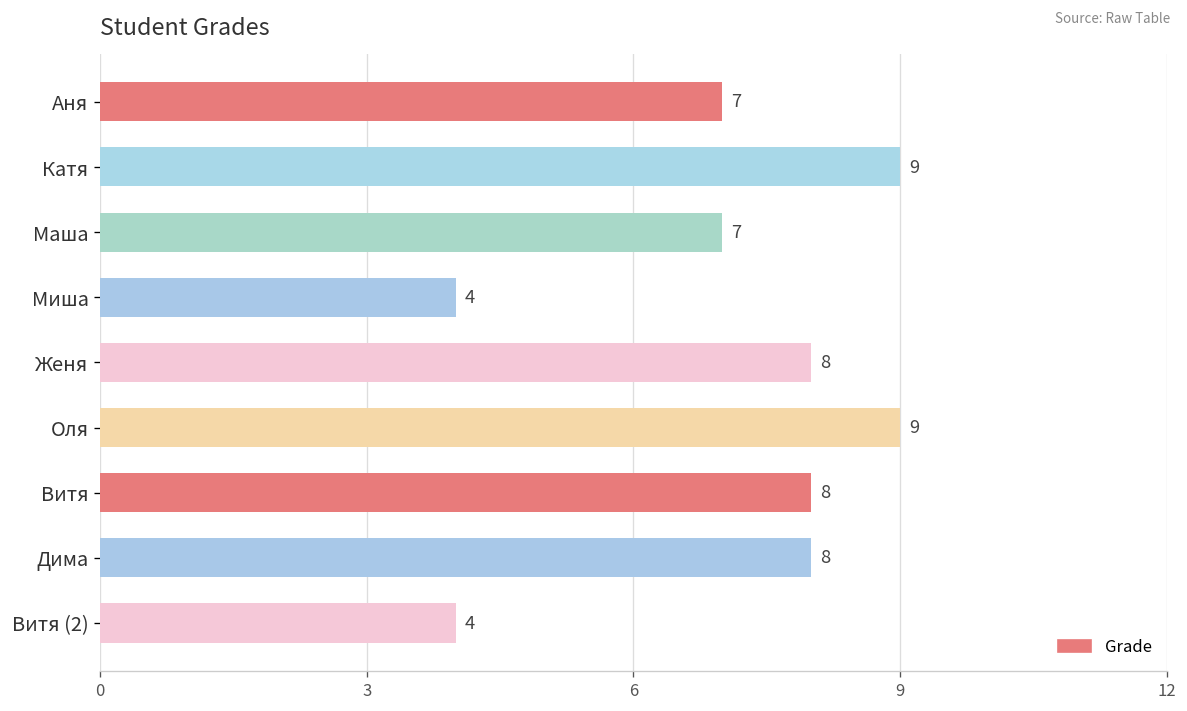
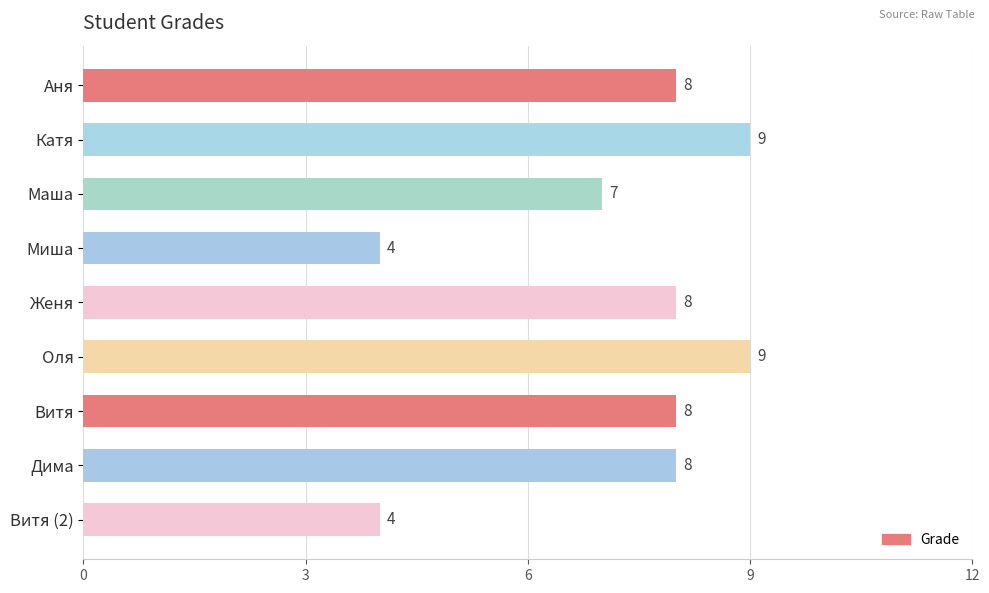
  {
-   "Аня": 7,
+   "Аня": 8,
    "Катя": 9,
    "Маша": 7,
    "Миша": 4,
    "Женя": 8,
    "Оля": 9,
    "Витя": 8,
    "Дима": 8,
    "Витя (2)": 4
  }
